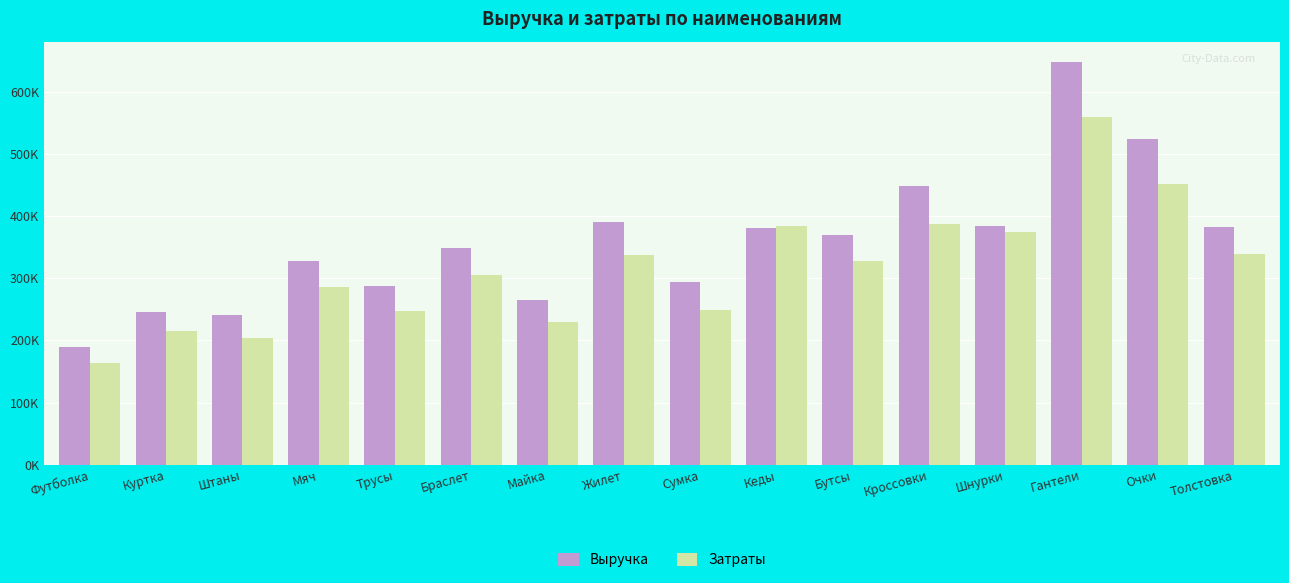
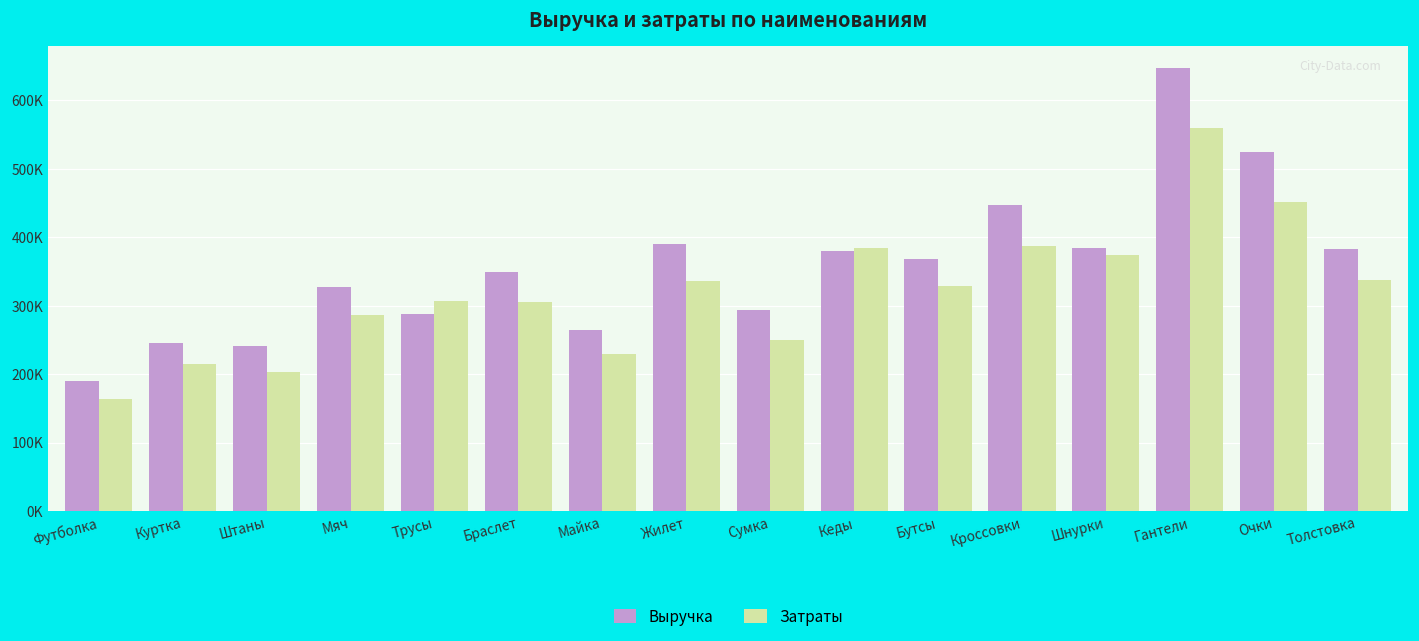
  {
    "Выручка": {
      "Футболка": 190000,
      "Куртка": 250000,
      "Штаны": 240000,
      "Мяч": 330000,
      "Трусы": 290000,
      "Браслет": 350000,
      "Майка": 270000,
      "Жилет": 390000,
      "Сумка": 290000,
      "Кеды": 380000,
      "Бутсы": 370000,
      "Кроссовки": 450000,
      "Шнурки": 380000,
      "Гантели": 650000,
      "Очки": 520000,
      "Толстовка": 380000
    },
    "Затраты": {
      "Футболка": 160000,
      "Куртка": 220000,
      "Штаны": 200000,
      "Мяч": 290000,
-     "Трусы": 250000,
+     "Трусы": 310000,
      "Браслет": 310000,
      "Майка": 230000,
      "Жилет": 340000,
      "Сумка": 250000,
      "Кеды": 380000,
      "Бутсы": 330000,
      "Кроссовки": 390000,
      "Шнурки": 370000,
      "Гантели": 560000,
      "Очки": 450000,
      "Толстовка": 340000
    }
  }
